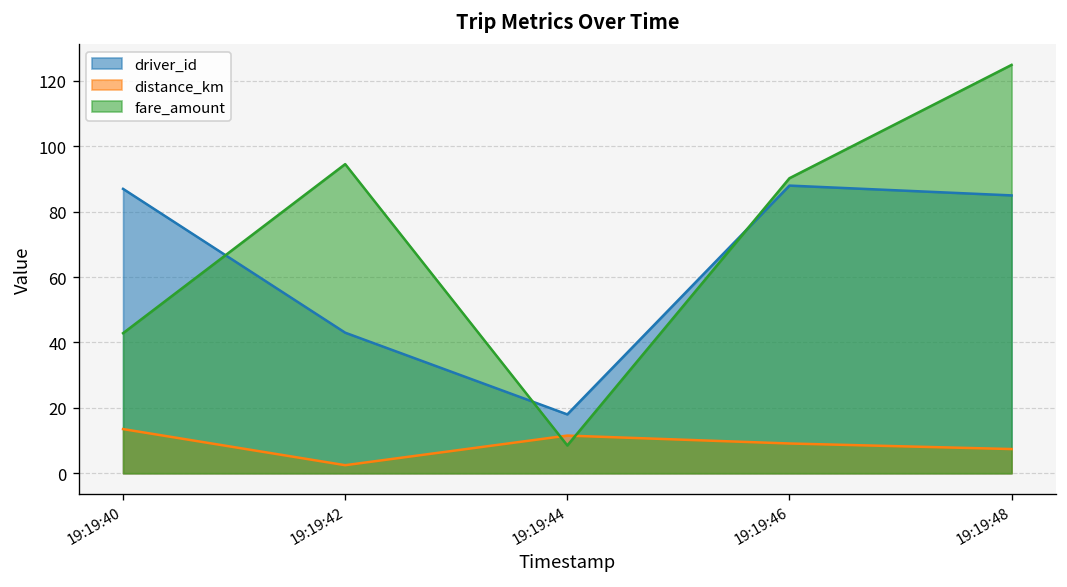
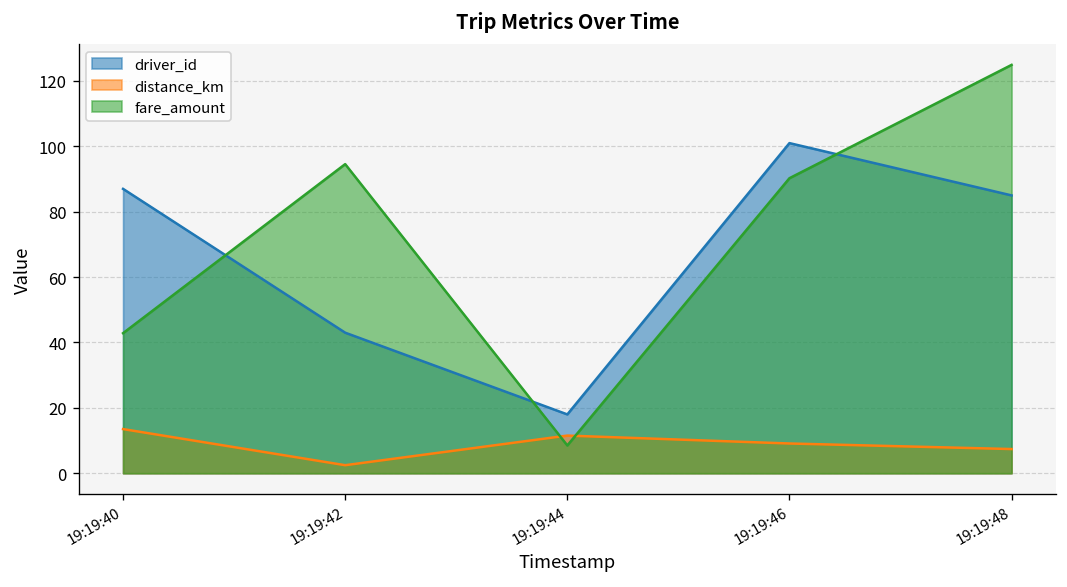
  {
    "driver_id": {
      "19:19:40": 87,
      "19:19:42": 43,
      "19:19:44": 18,
-     "19:19:46": 88,
+     "19:19:46": 101,
      "19:19:48": 85
    },
    "distance_km": {
      "19:19:40": 14,
      "19:19:42": 2,
      "19:19:44": 12,
      "19:19:46": 9,
      "19:19:48": 7
    },
    "fare_amount": {
      "19:19:40": 43,
      "19:19:42": 95,
      "19:19:44": 9,
      "19:19:46": 90,
      "19:19:48": 125
    }
  }
